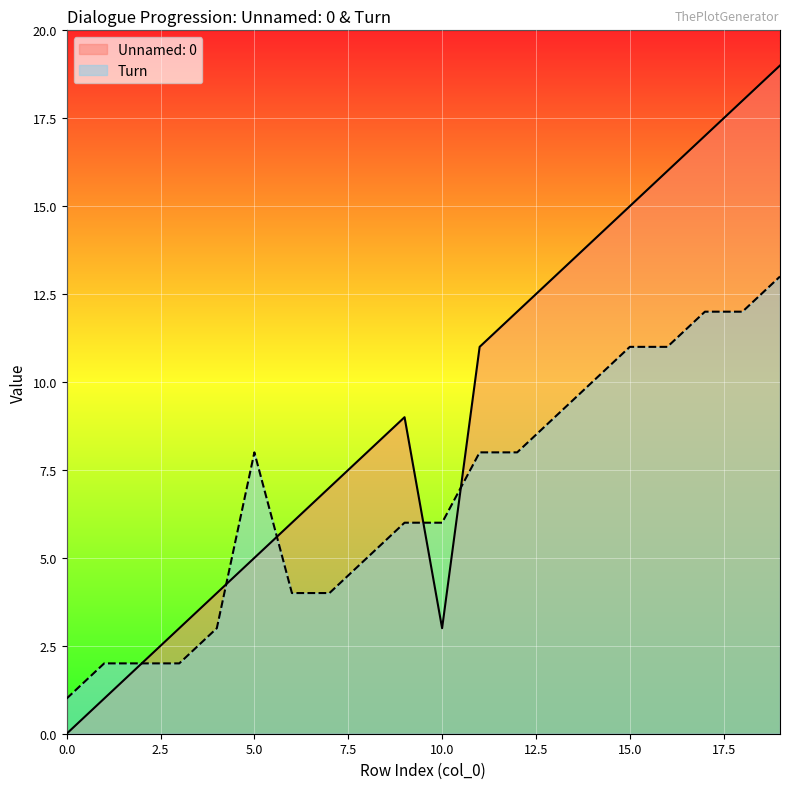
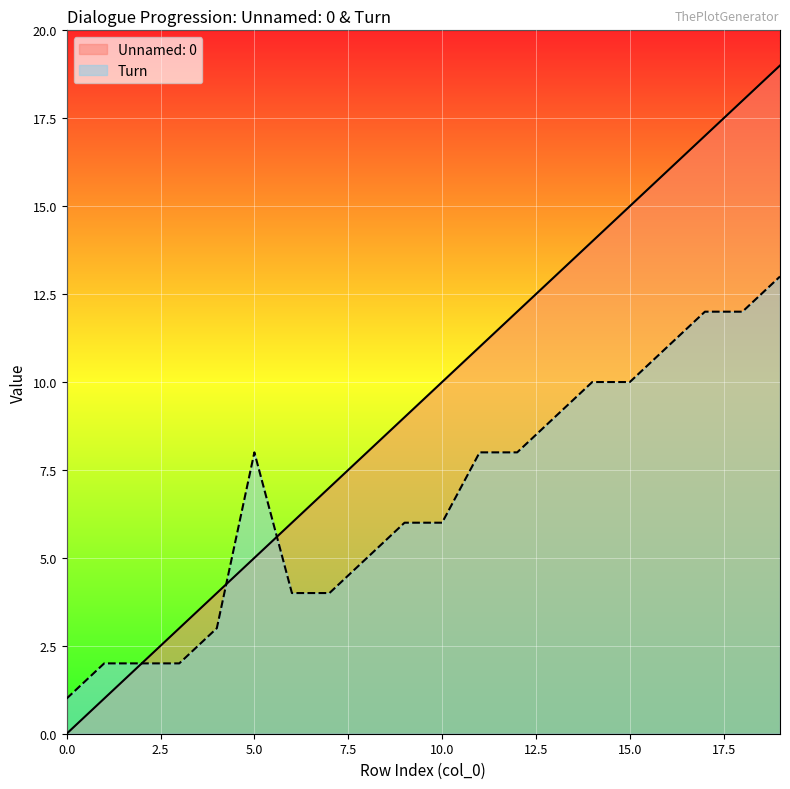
  {
    "Unnamed: 0": {
      "0.0": 0,
      "5.0": 5,
-     "10.0": 3,
+     "10.0": 10,
      "15.0": 15
    },
    "Turn": {
      "0.0": 1,
      "5.0": 8,
      "10.0": 6,
-     "15.0": 11
+     "15.0": 10
    }
  }
